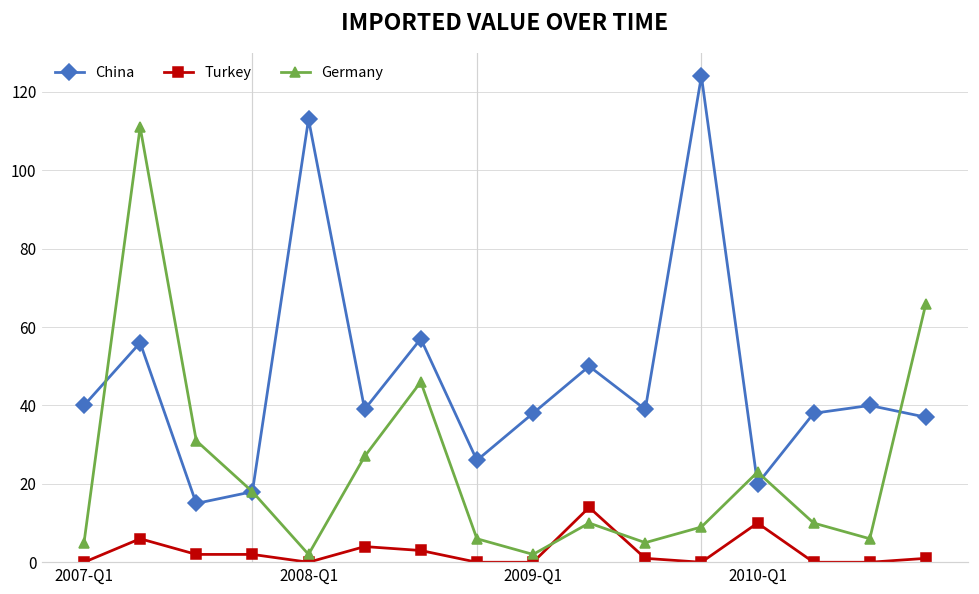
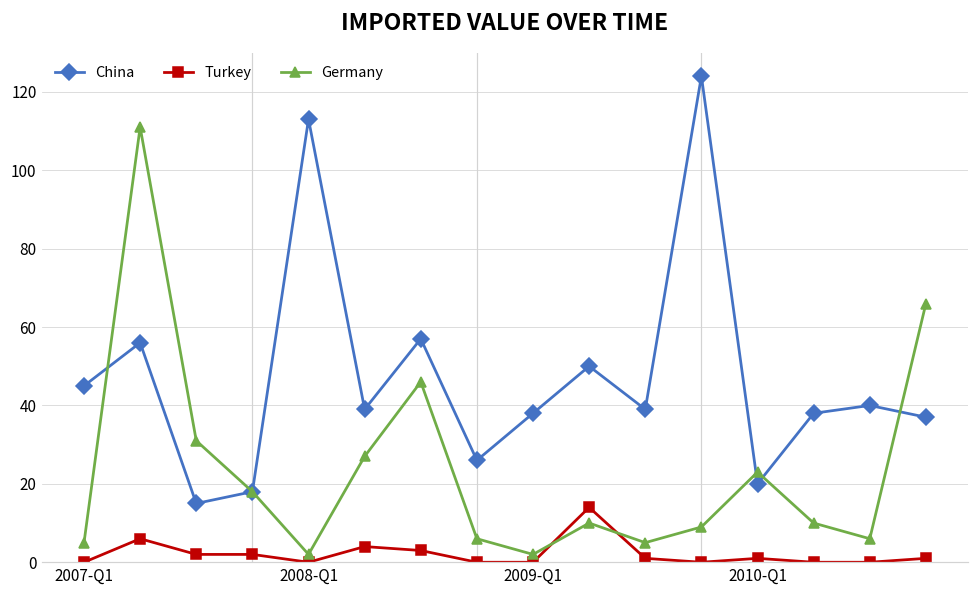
  {
    "China": {
-     "2007-Q1": 40,
+     "2007-Q1": 45,
      "2008-Q1": 113,
      "2009-Q1": 38,
      "2010-Q1": 20
    },
    "Turkey": {
      "2007-Q1": 0,
      "2008-Q1": 0,
      "2009-Q1": 0,
-     "2010-Q1": 10
+     "2010-Q1": 1
    },
    "Germany": {
      "2007-Q1": 5,
      "2008-Q1": 2,
      "2009-Q1": 2,
      "2010-Q1": 23
    }
  }
